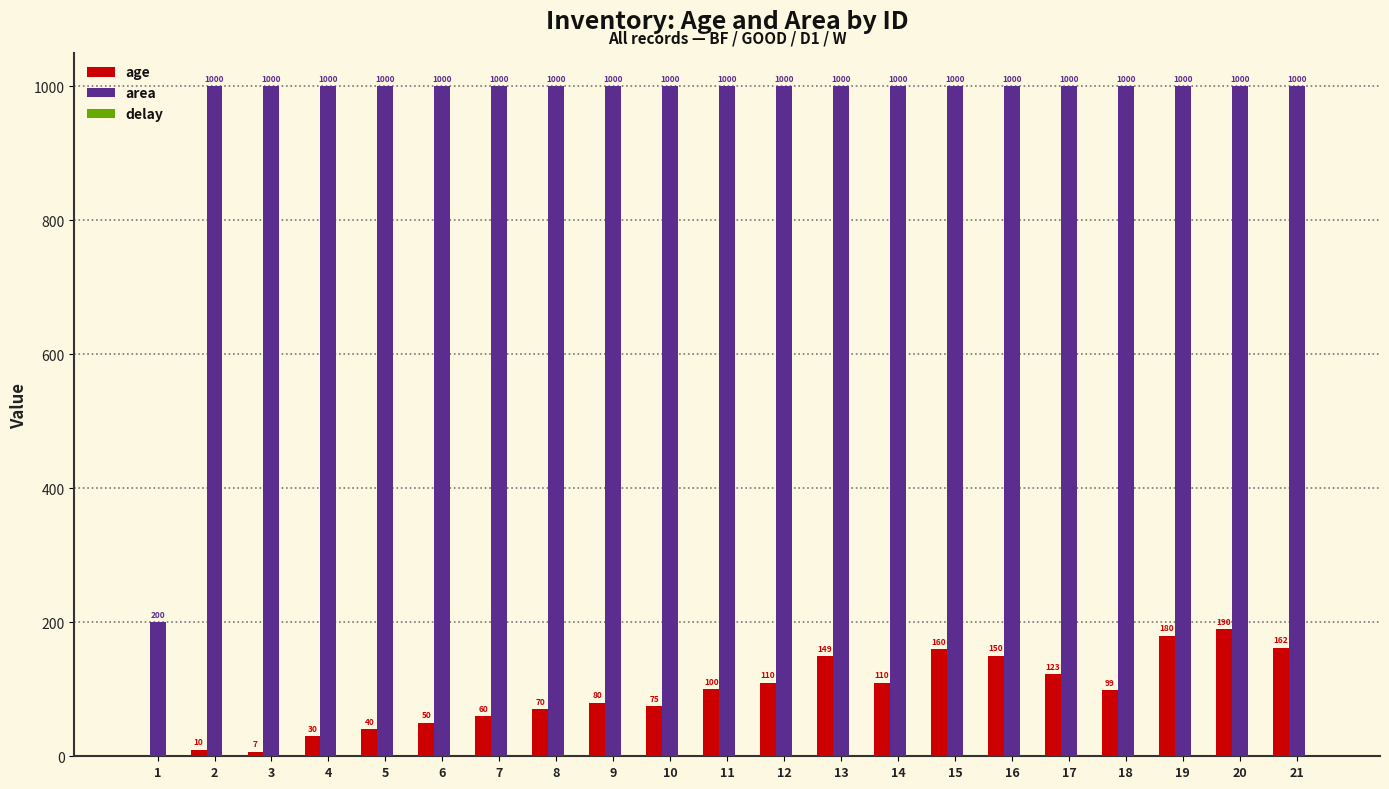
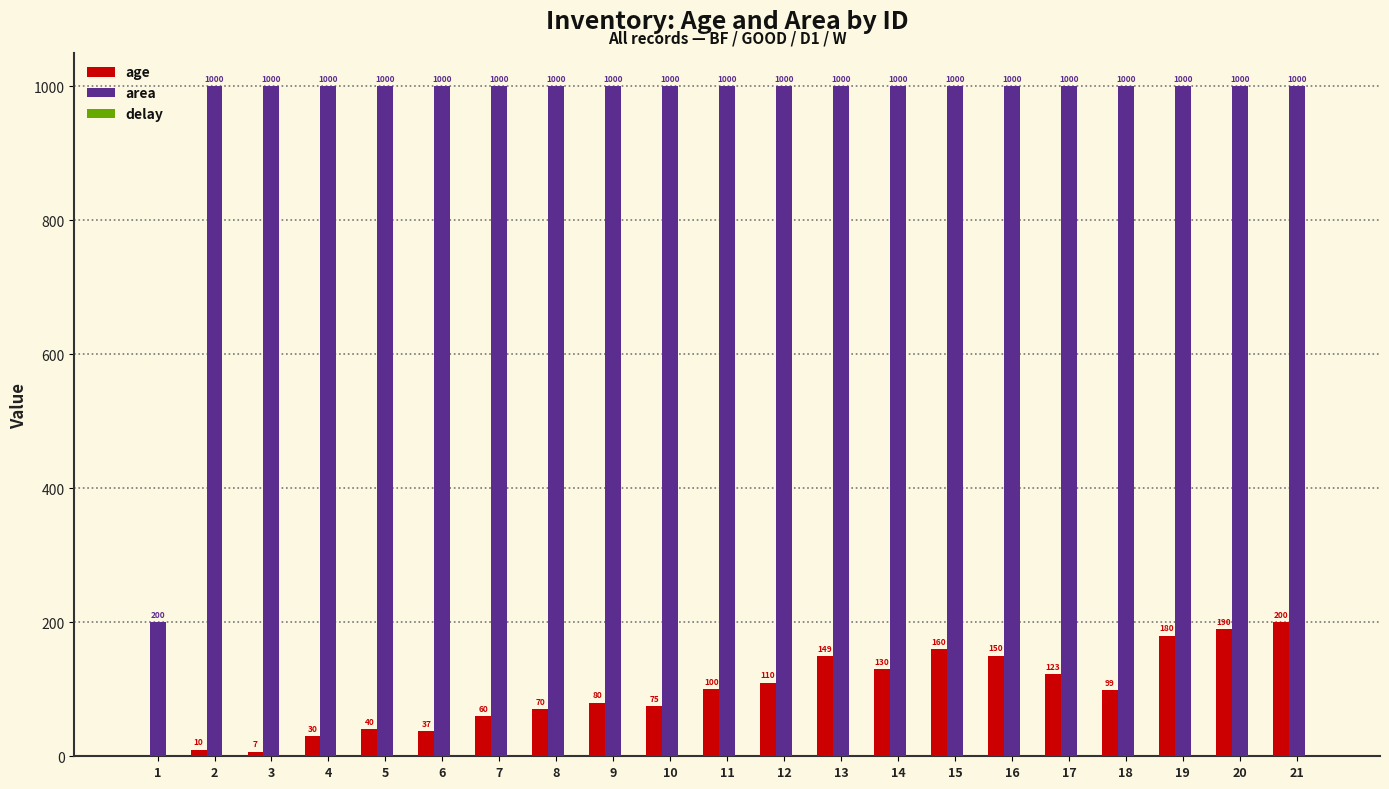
  {
    "age": {
      "2": 10,
      "3": 7,
      "4": 30,
      "5": 40,
-     "6": 50,
+     "6": 37,
      "7": 60,
      "8": 70,
      "9": 80,
      "10": 75,
      "11": 100,
      "12": 110,
      "13": 149,
-     "14": 110,
+     "14": 130,
      "15": 160,
      "16": 150,
      "17": 123,
      "18": 99,
      "19": 180,
      "20": 190,
-     "21": 162
+     "21": 200
    },
    "area": {
      "1": 200,
      "2": 1000,
      "3": 1000,
      "4": 1000,
      "5": 1000,
      "6": 1000,
      "7": 1000,
      "8": 1000,
      "9": 1000,
      "10": 1000,
      "11": 1000,
      "12": 1000,
      "13": 1000,
      "14": 1000,
      "15": 1000,
      "16": 1000,
      "17": 1000,
      "18": 1000,
      "19": 1000,
      "20": 1000,
      "21": 1000
    },
    "delay": {
      "1": 0,
      "2": 0,
      "3": 0,
      "4": 0,
      "5": 0,
      "6": 0,
      "7": 0,
      "8": 0,
      "9": 0,
      "10": 0,
      "11": 0,
      "12": 0,
      "13": 0,
      "14": 0,
      "15": 0,
      "16": 0,
      "17": 0,
      "18": 0,
      "19": 0,
      "20": 0,
      "21": 0
    }
  }
